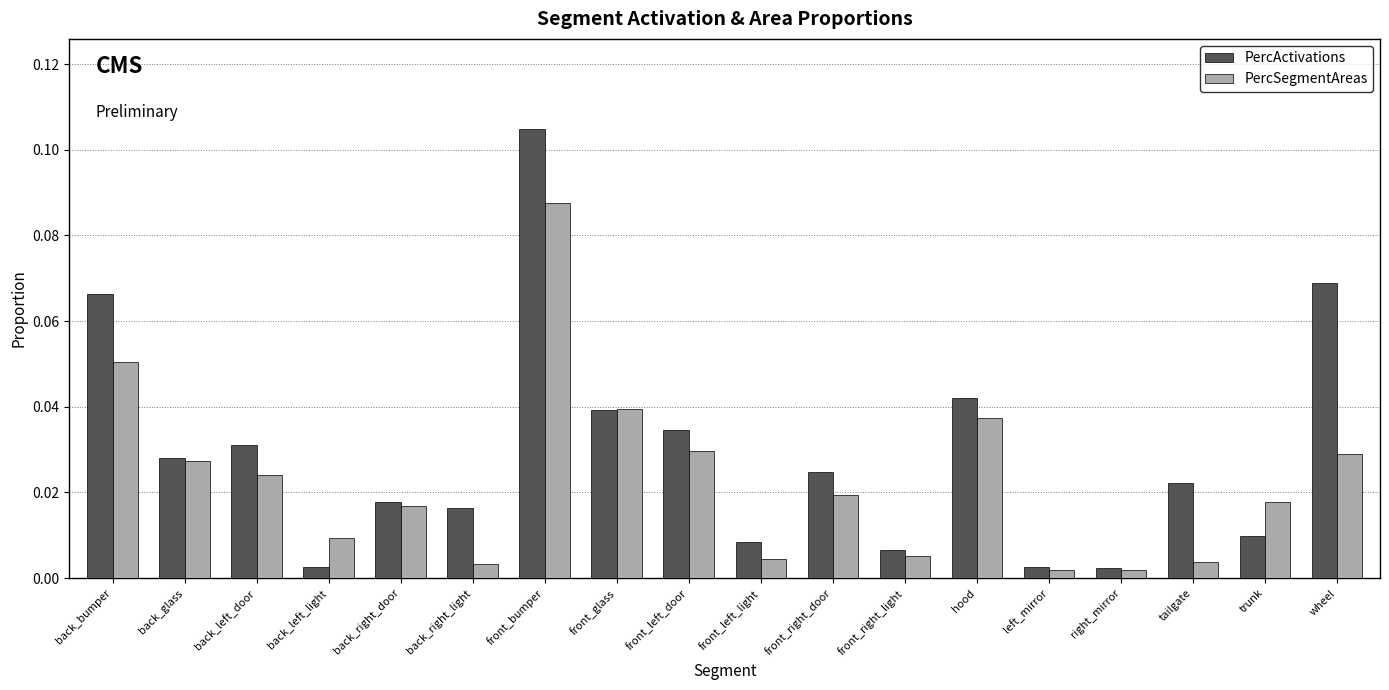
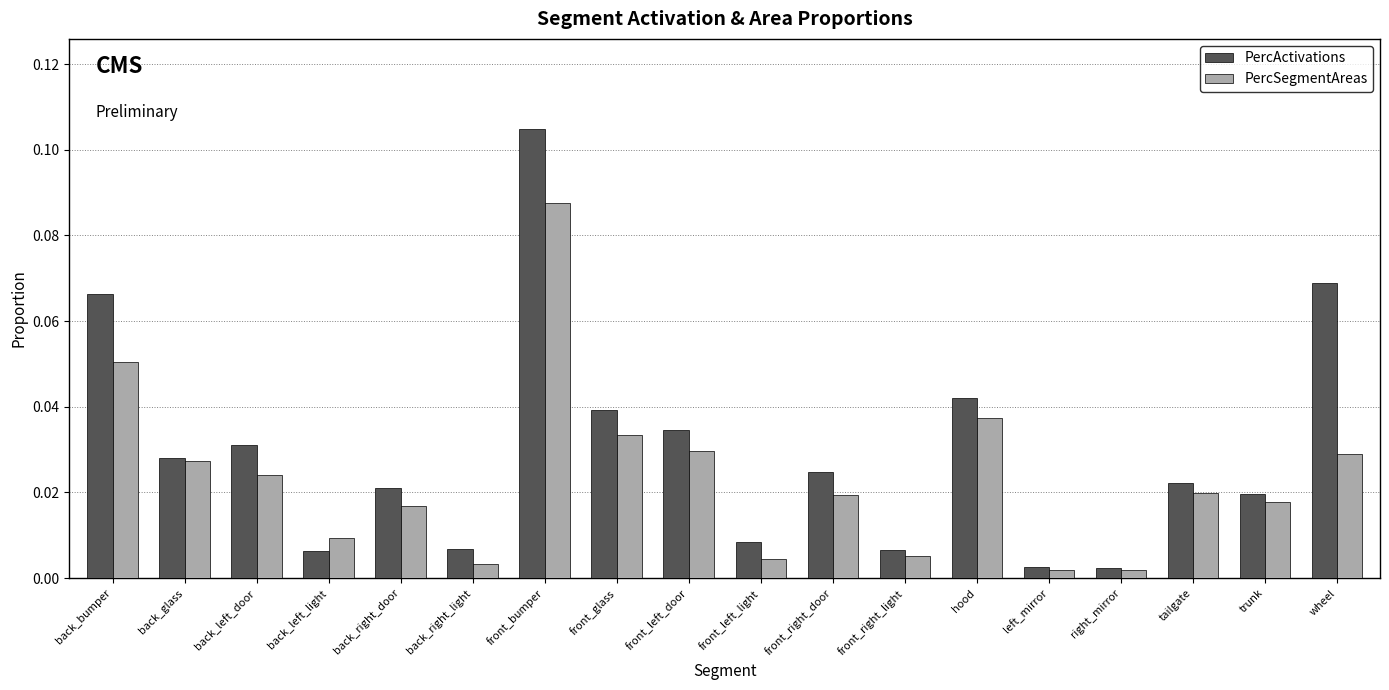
  {
    "PercActivations": {
      "back_bumper": 0.066,
      "back_glass": 0.028,
      "back_left_door": 0.031,
-     "back_left_light": 0.003,
-     "back_right_door": 0.018,
-     "back_right_light": 0.016,
+     "back_left_light": 0.006,
+     "back_right_door": 0.021,
+     "back_right_light": 0.007,
      "front_bumper": 0.105,
      "front_glass": 0.039,
      "front_left_door": 0.035,
      "front_left_light": 0.008,
      "front_right_door": 0.025,
      "front_right_light": 0.007,
      "hood": 0.042,
      "left_mirror": 0.003,
      "right_mirror": 0.002,
      "tailgate": 0.022,
-     "trunk": 0.010,
+     "trunk": 0.020,
      "wheel": 0.069
    },
    "PercSegmentAreas": {
      "back_bumper": 0.050,
      "back_glass": 0.027,
      "back_left_door": 0.024,
      "back_left_light": 0.009,
      "back_right_door": 0.017,
      "back_right_light": 0.003,
      "front_bumper": 0.088,
-     "front_glass": 0.039,
+     "front_glass": 0.033,
      "front_left_door": 0.030,
      "front_left_light": 0.004,
      "front_right_door": 0.019,
      "front_right_light": 0.005,
      "hood": 0.037,
      "left_mirror": 0.002,
      "right_mirror": 0.002,
-     "tailgate": 0.004,
+     "tailgate": 0.020,
      "trunk": 0.018,
      "wheel": 0.029
    }
  }
